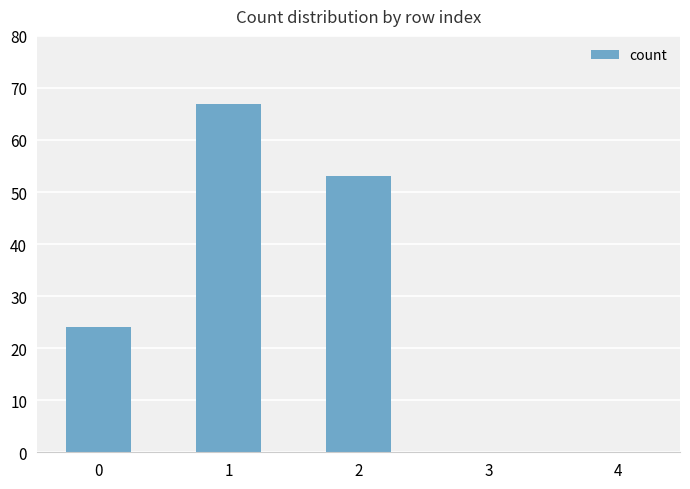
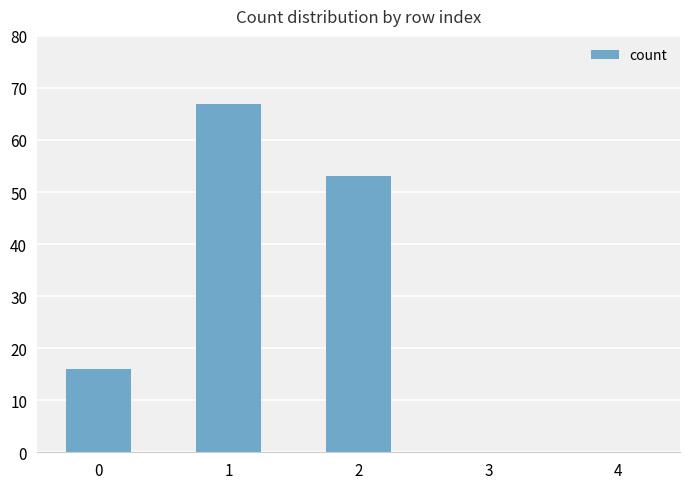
  {
-   "0": 24,
+   "0": 16,
    "1": 67,
    "2": 53,
    "3": 0,
    "4": 0
  }
